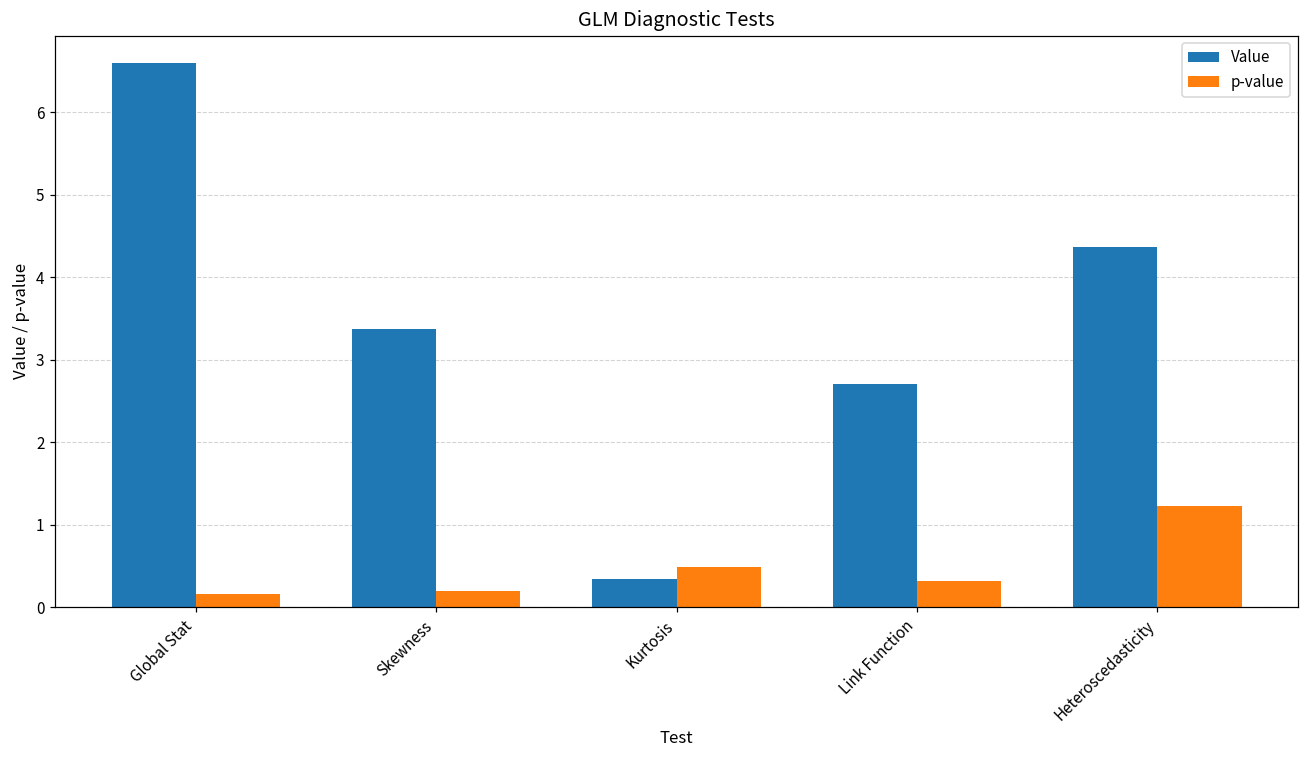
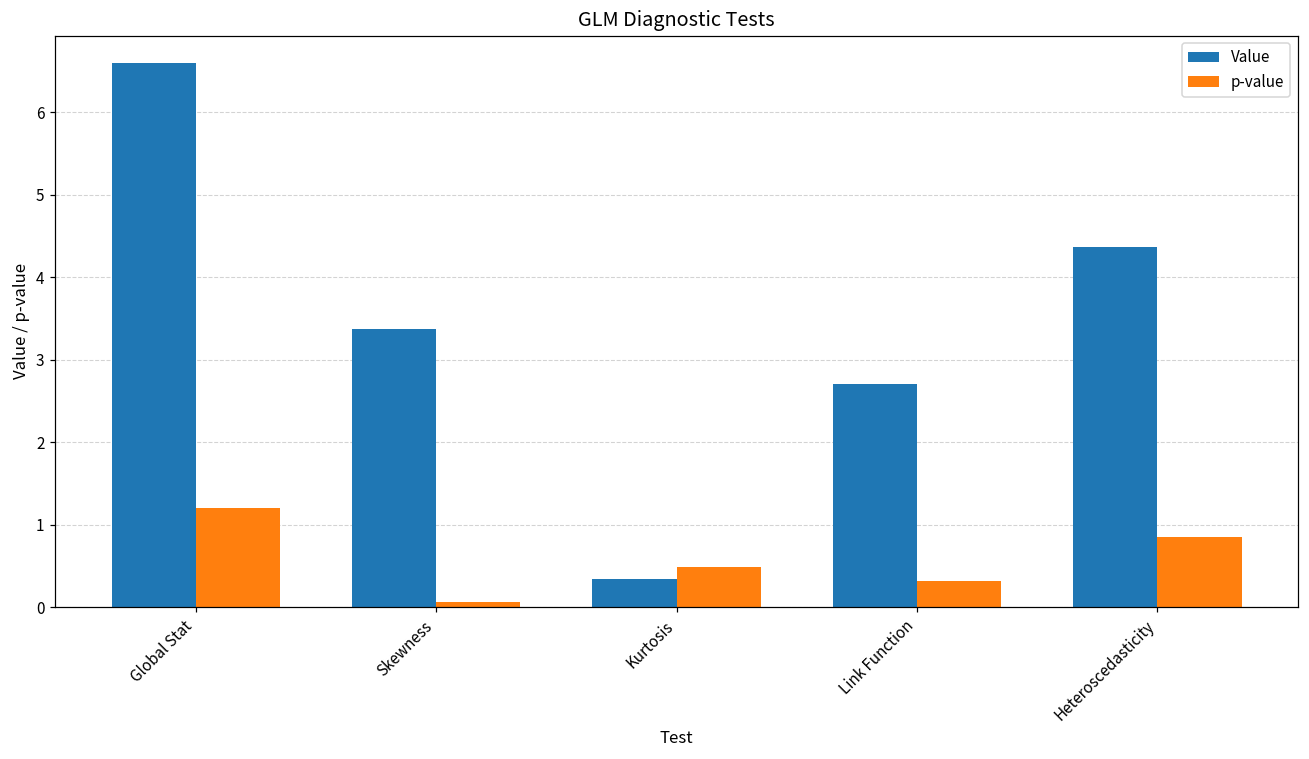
  {
    "Value": {
      "Global Stat": 6.6,
      "Skewness": 3.4,
      "Kurtosis": 0.3,
      "Link Function": 2.7,
      "Heteroscedasticity": 4.4
    },
    "p-value": {
-     "Global Stat": 0.2,
-     "Skewness": 0.2,
+     "Global Stat": 1.2,
+     "Skewness": 0.1,
      "Kurtosis": 0.5,
      "Link Function": 0.3,
-     "Heteroscedasticity": 1.2
+     "Heteroscedasticity": 0.9
    }
  }
